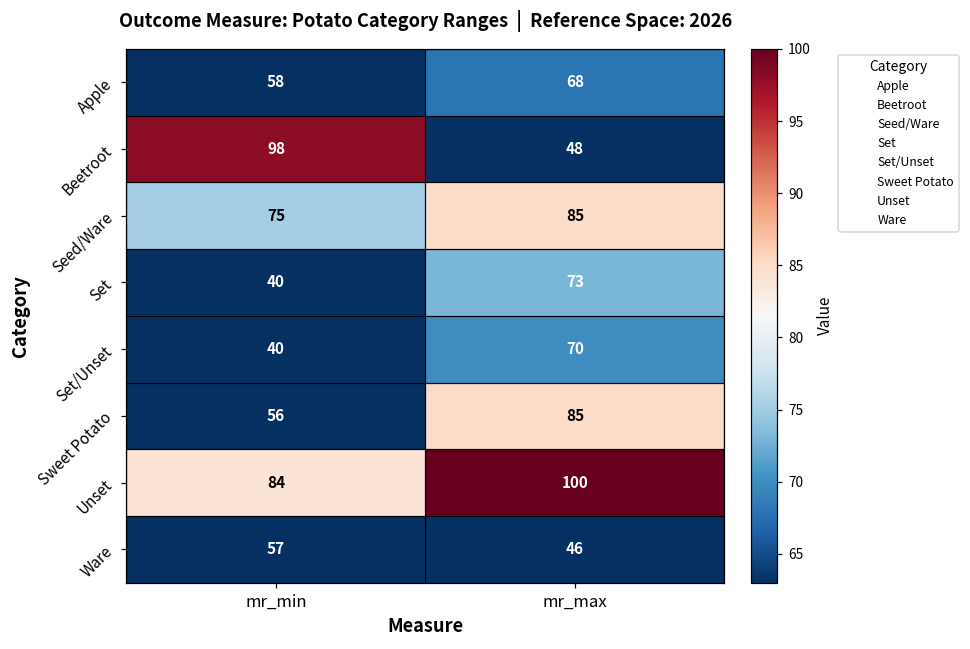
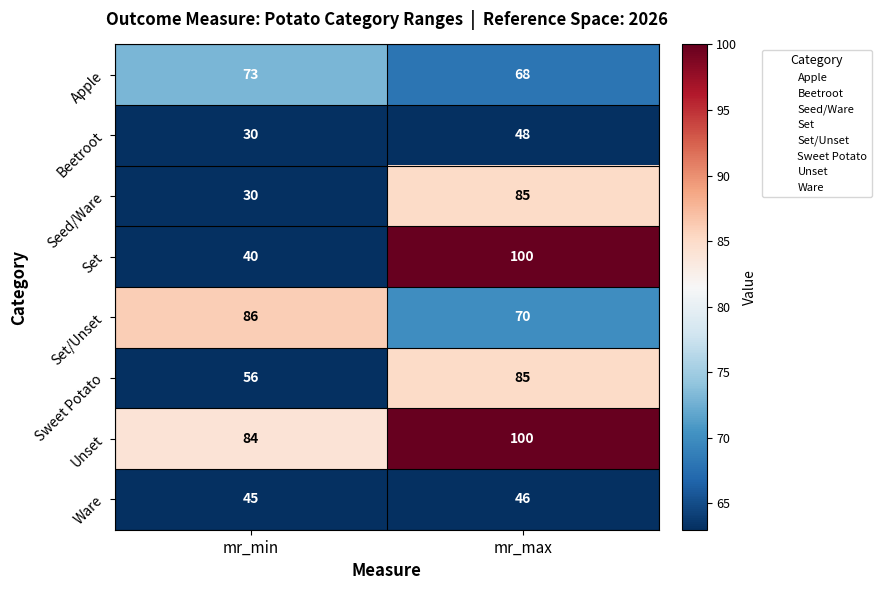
  {
    "Apple": {
-     "mr_min": 58,
+     "mr_min": 73,
      "mr_max": 68
    },
    "Beetroot": {
-     "mr_min": 98,
+     "mr_min": 30,
      "mr_max": 48
    },
    "Seed/Ware": {
-     "mr_min": 75,
+     "mr_min": 30,
      "mr_max": 85
    },
    "Set": {
      "mr_min": 40,
-     "mr_max": 73
+     "mr_max": 100
    },
    "Set/Unset": {
-     "mr_min": 40,
+     "mr_min": 86,
      "mr_max": 70
    },
    "Sweet Potato": {
      "mr_min": 56,
      "mr_max": 85
    },
    "Unset": {
      "mr_min": 84,
      "mr_max": 100
    },
    "Ware": {
-     "mr_min": 57,
+     "mr_min": 45,
      "mr_max": 46
    }
  }
